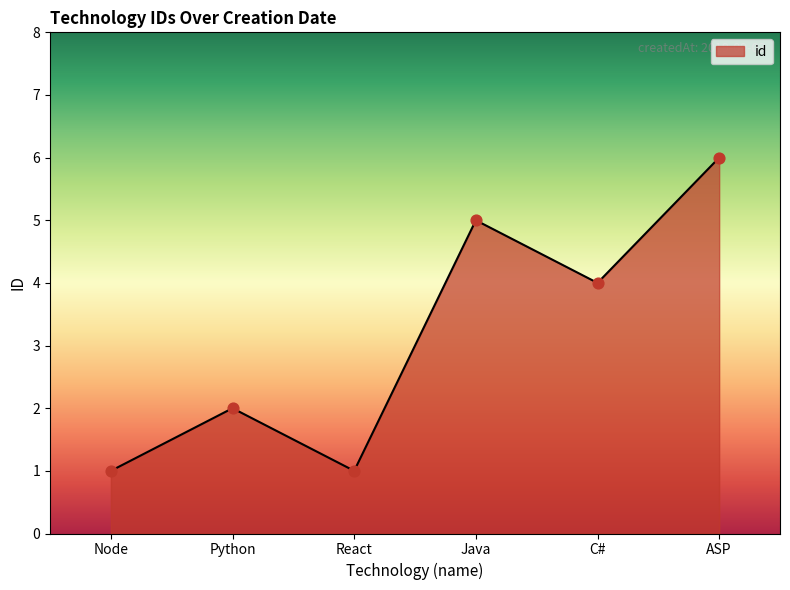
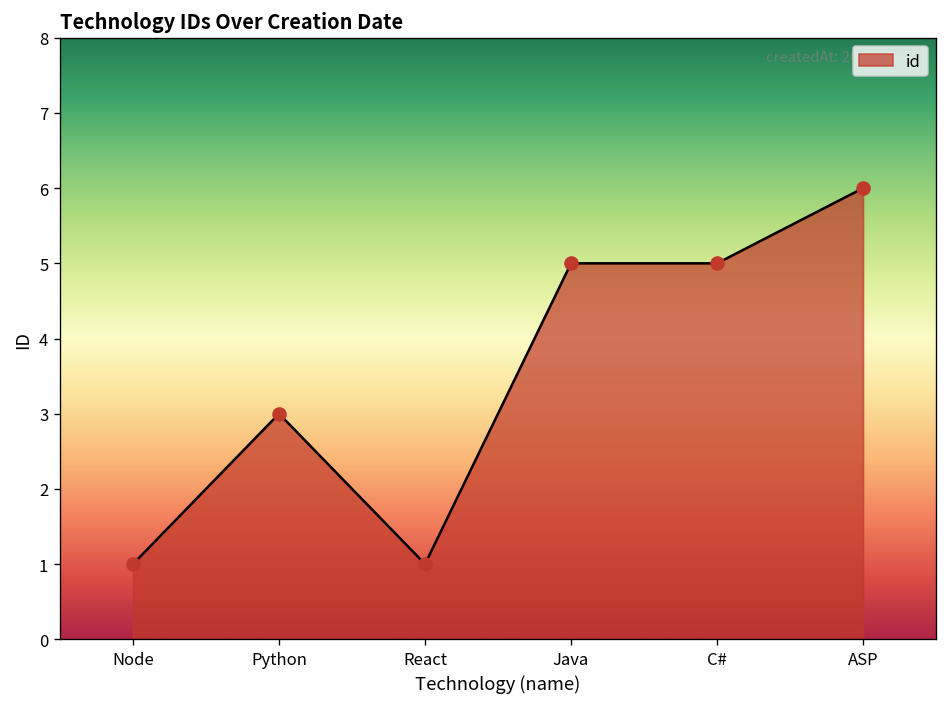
  {
    "Node": 1,
-   "Python": 2,
+   "Python": 3,
    "React": 1,
    "Java": 5,
-   "C#": 4,
+   "C#": 5,
    "ASP": 6
  }
